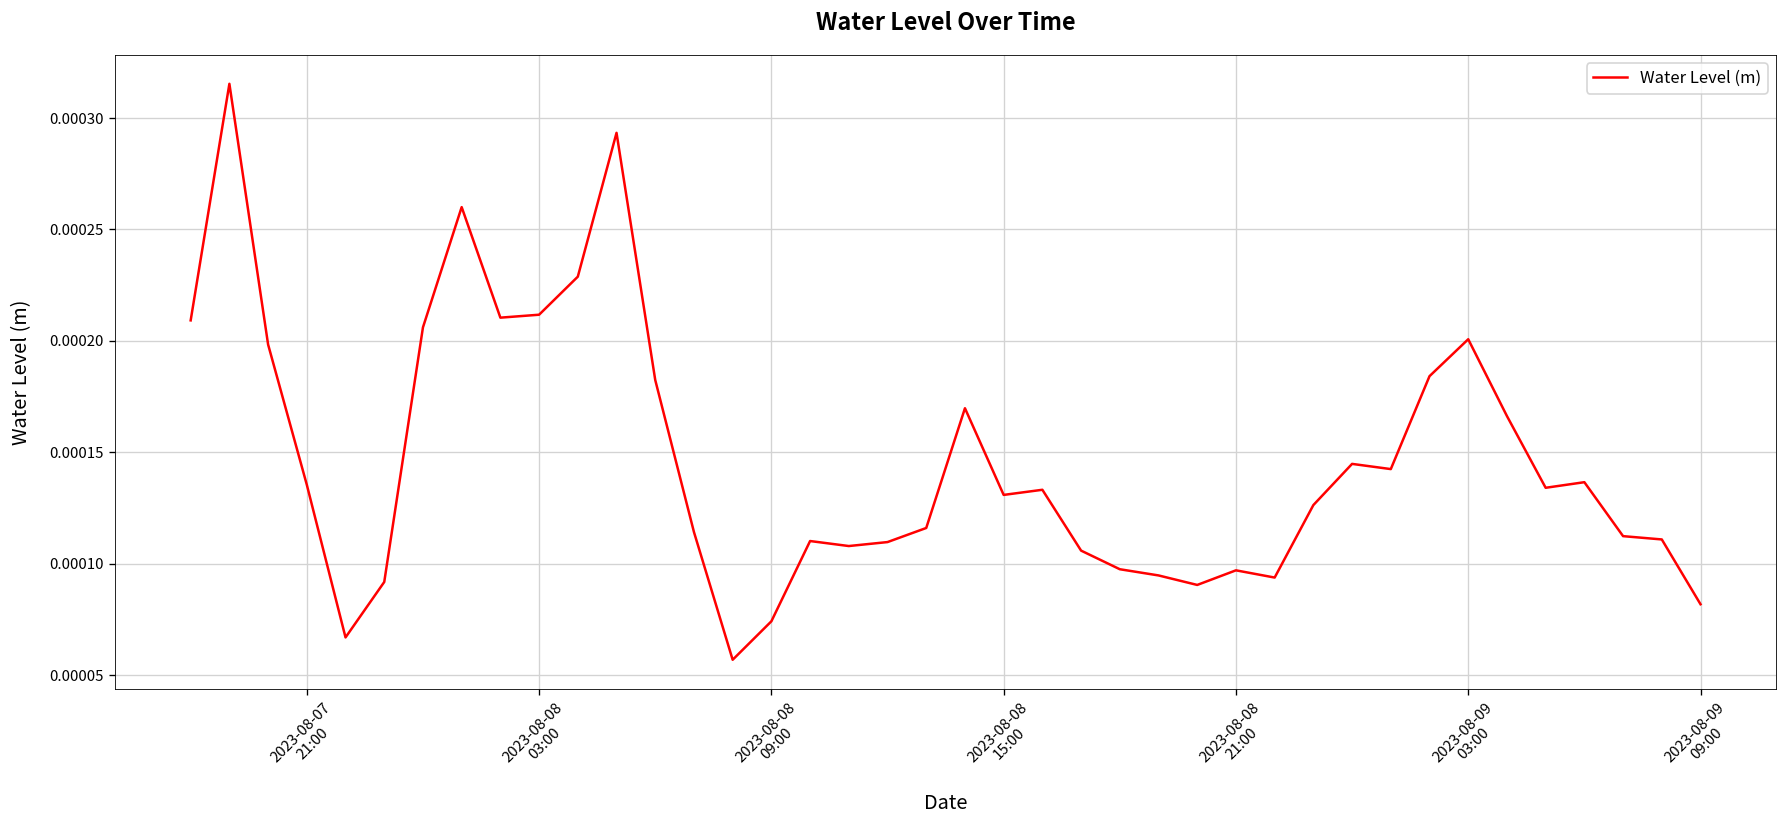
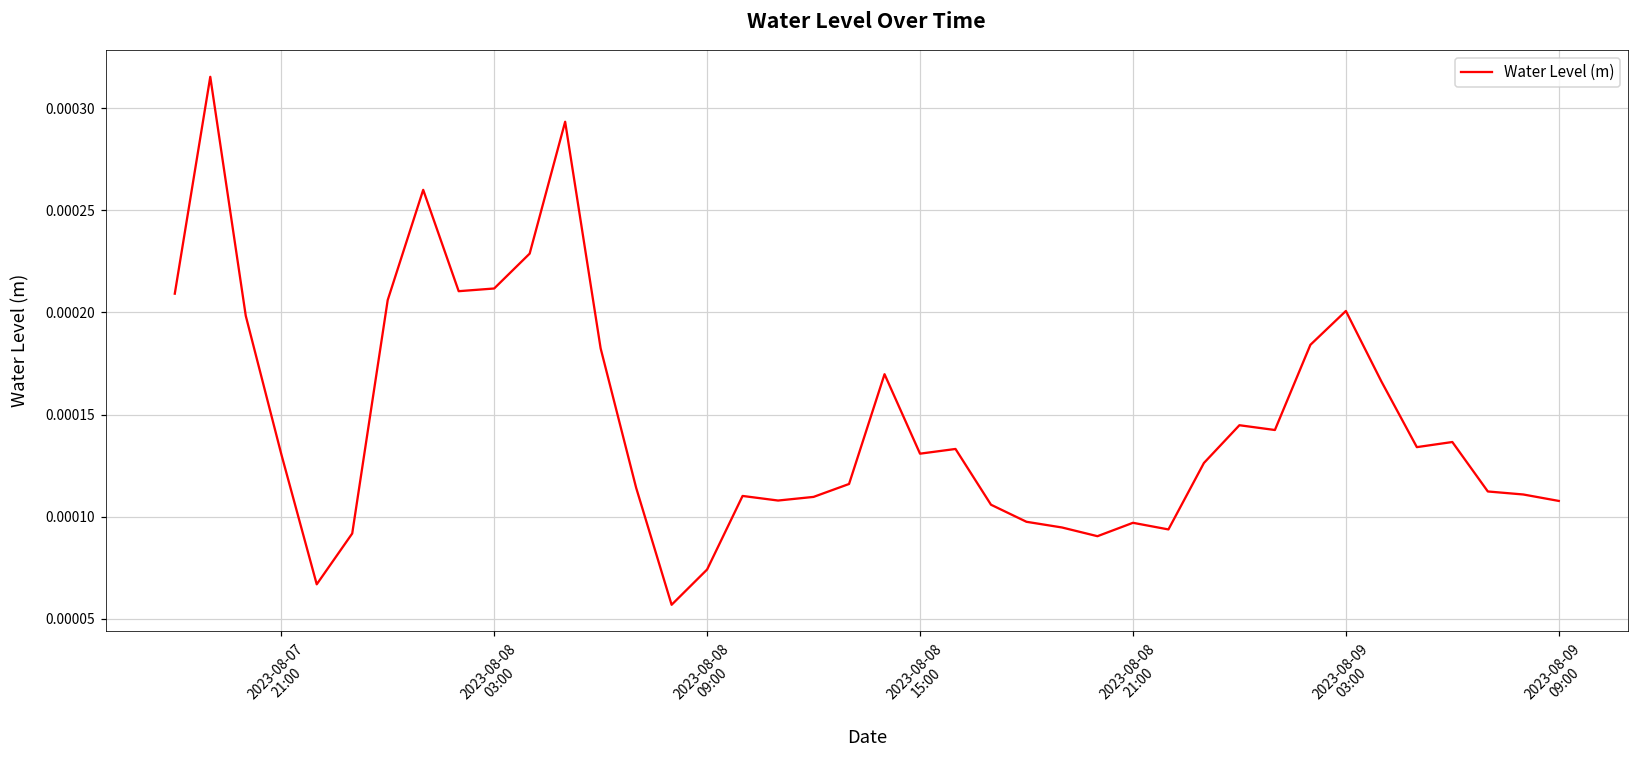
  {
-   "2023-08-07 21:00": 0.000135,
+   "2023-08-07 21:00": 0.000131,
    "2023-08-08 03:00": 0.000212,
    "2023-08-08 09:00": 0.000074,
    "2023-08-08 15:00": 0.000131,
    "2023-08-08 21:00": 0.000097,
    "2023-08-09 03:00": 0.000201,
-   "2023-08-09 09:00": 0.000082
+   "2023-08-09 09:00": 0.000108
  }
